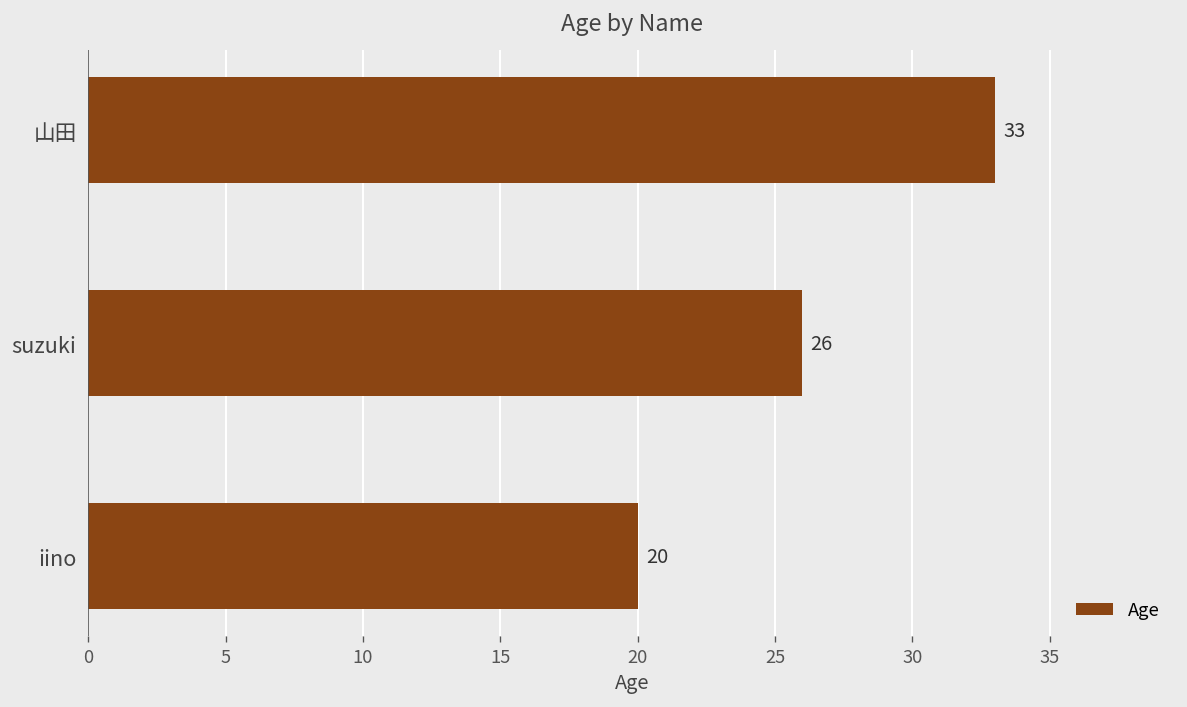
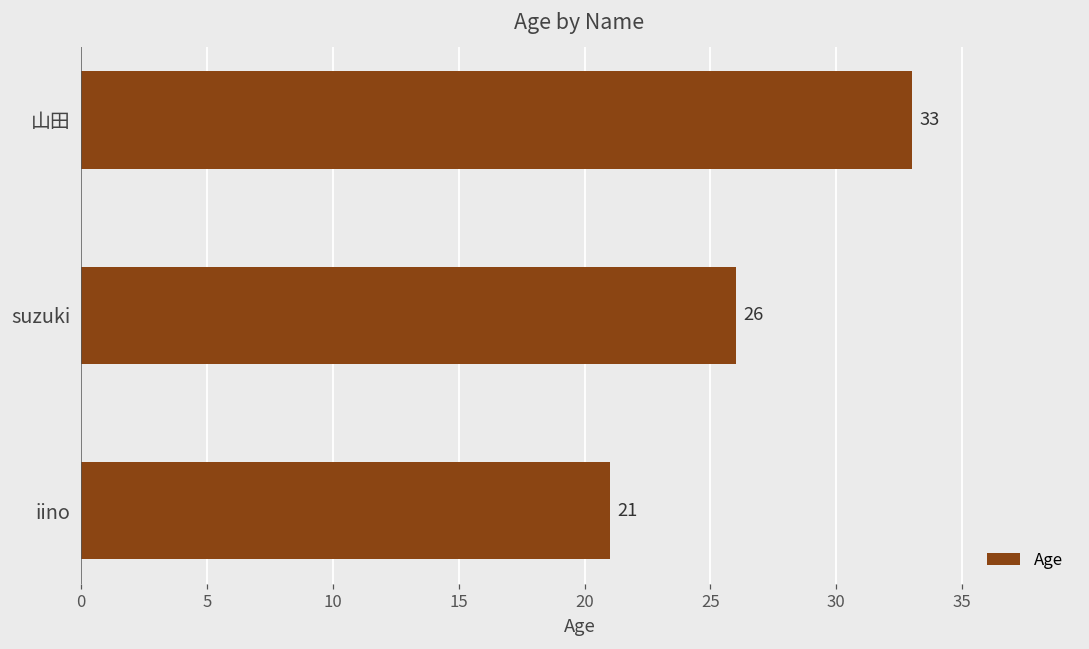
  {
    "山田": 33,
    "suzuki": 26,
-   "iino": 20
+   "iino": 21
  }
